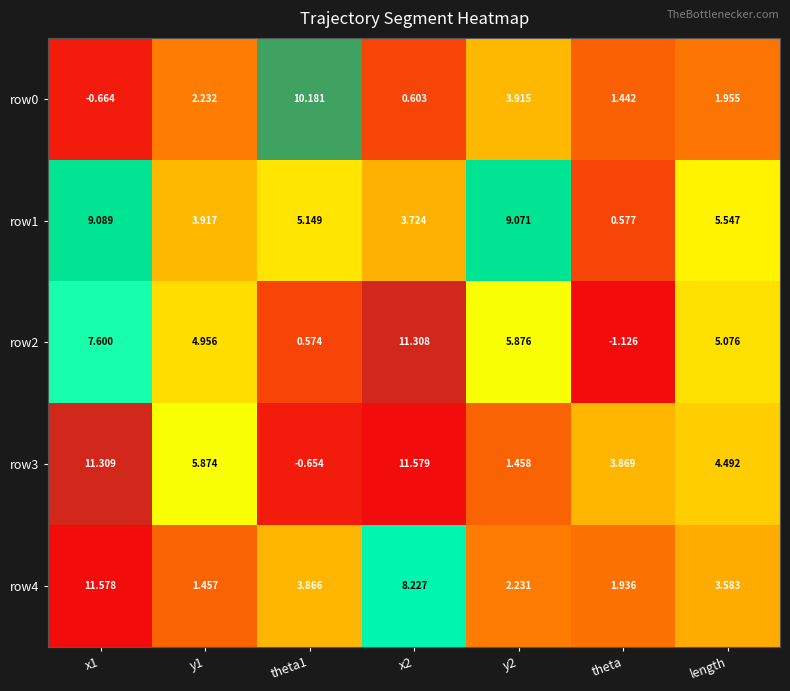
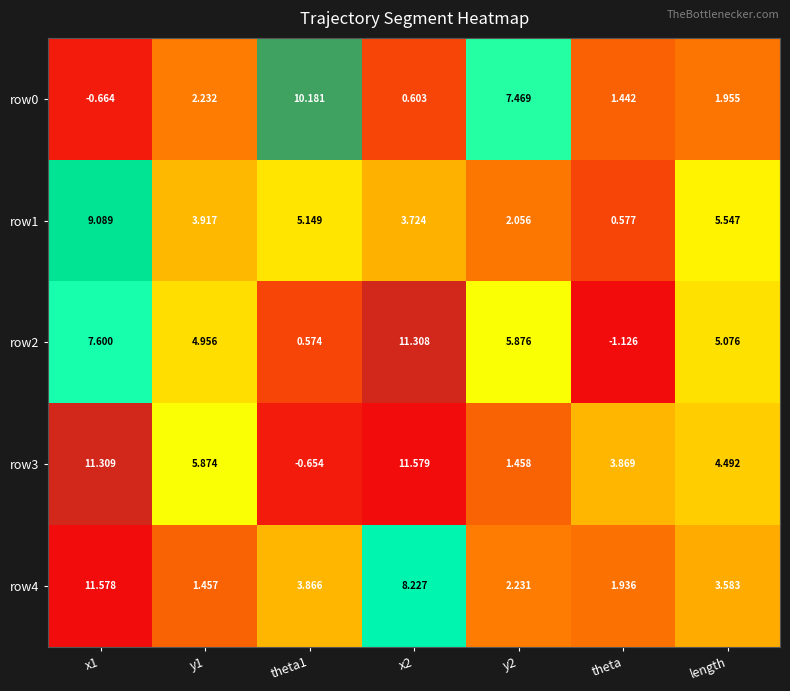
  {
    "row0": {
      "x1": -0.664,
      "y1": 2.232,
      "theta1": 10.181,
      "x2": 0.603,
-     "y2": 3.915,
+     "y2": 7.469,
      "theta": 1.442,
      "length": 1.955
    },
    "row1": {
      "x1": 9.089,
      "y1": 3.917,
      "theta1": 5.149,
      "x2": 3.724,
-     "y2": 9.071,
+     "y2": 2.056,
      "theta": 0.577,
      "length": 5.547
    },
    "row2": {
      "x1": 7.600,
      "y1": 4.956,
      "theta1": 0.574,
      "x2": 11.308,
      "y2": 5.876,
      "theta": -1.126,
      "length": 5.076
    },
    "row3": {
      "x1": 11.309,
      "y1": 5.874,
      "theta1": -0.654,
      "x2": 11.579,
      "y2": 1.458,
      "theta": 3.869,
      "length": 4.492
    },
    "row4": {
      "x1": 11.578,
      "y1": 1.457,
      "theta1": 3.866,
      "x2": 8.227,
      "y2": 2.231,
      "theta": 1.936,
      "length": 3.583
    }
  }
